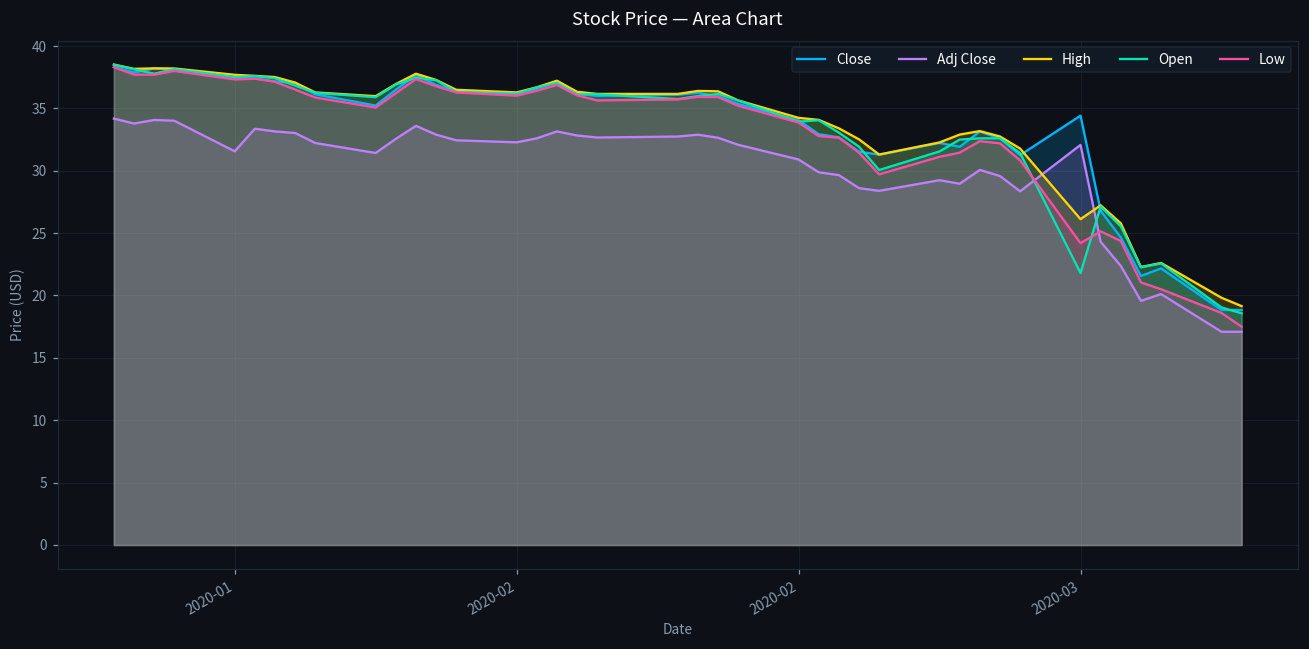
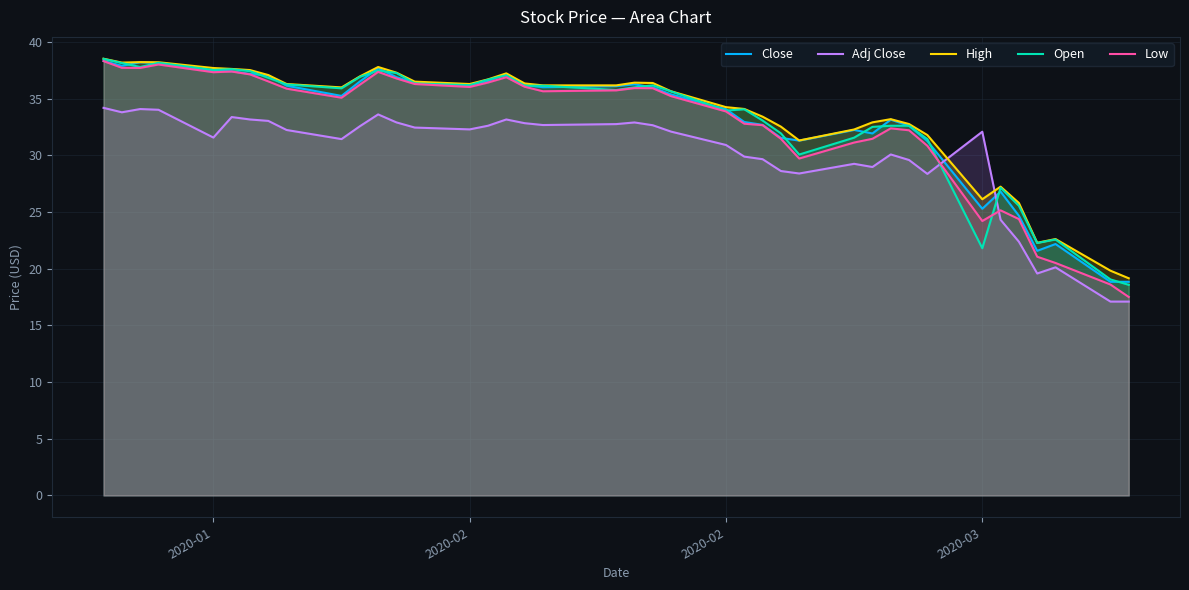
  {
    "Close": {
-     "2020-03": 34.4
+     "2020-03": 25.3
    },
    "Adj Close": {
      "2020-01": 31.6,
      "2020-03": 32.1
    },
    "High": {
      "2020-03": 26.1
    },
    "Open": {
      "2020-03": 21.8
    },
    "Low": {
      "2020-03": 24.2
    }
  }
